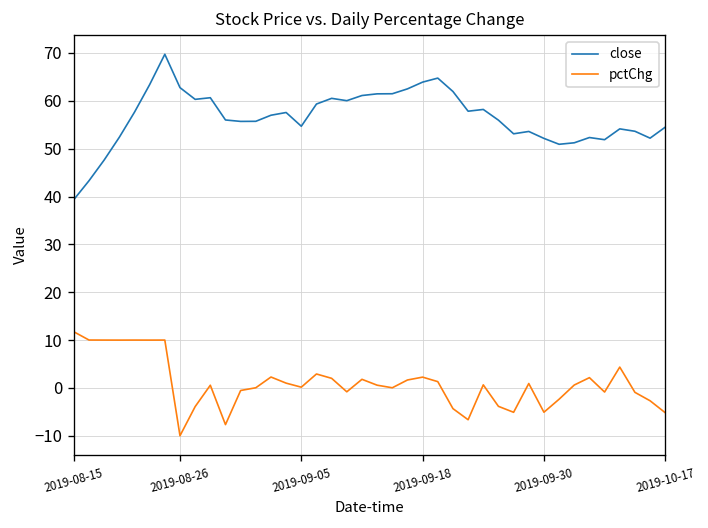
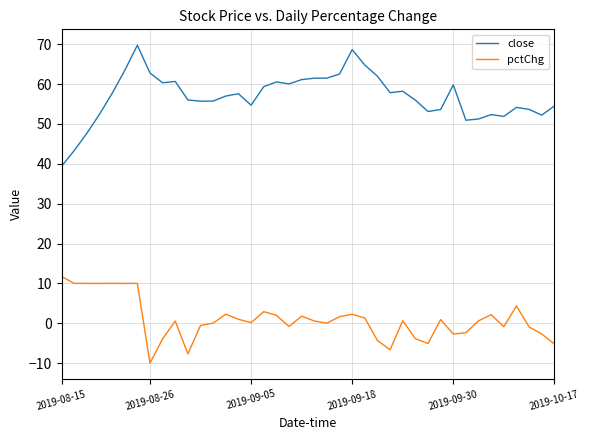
  {
    "close": {
      "2019-08-15": 39,
      "2019-08-26": 63,
      "2019-09-05": 55,
-     "2019-09-18": 64,
-     "2019-09-30": 52,
+     "2019-09-18": 69,
+     "2019-09-30": 60,
      "2019-10-17": 55
    },
    "pctChg": {
      "2019-08-15": 12,
      "2019-08-26": -10,
      "2019-09-05": 0,
      "2019-09-18": 2,
-     "2019-09-30": -5,
+     "2019-09-30": -3,
      "2019-10-17": -5
    }
  }
